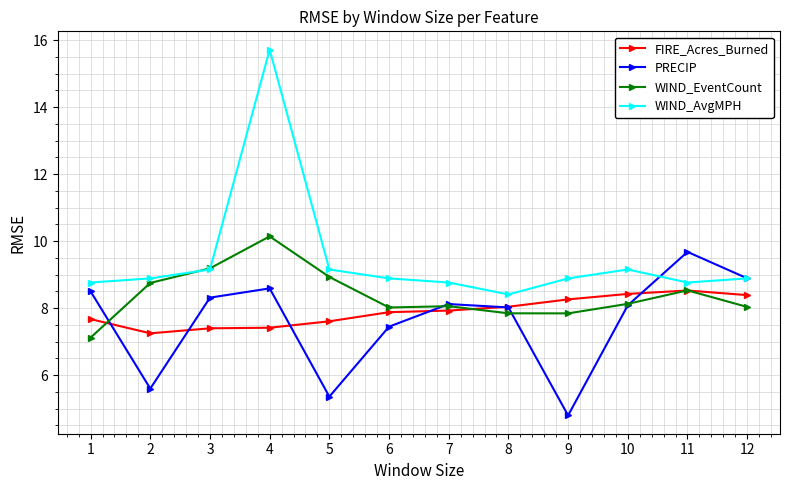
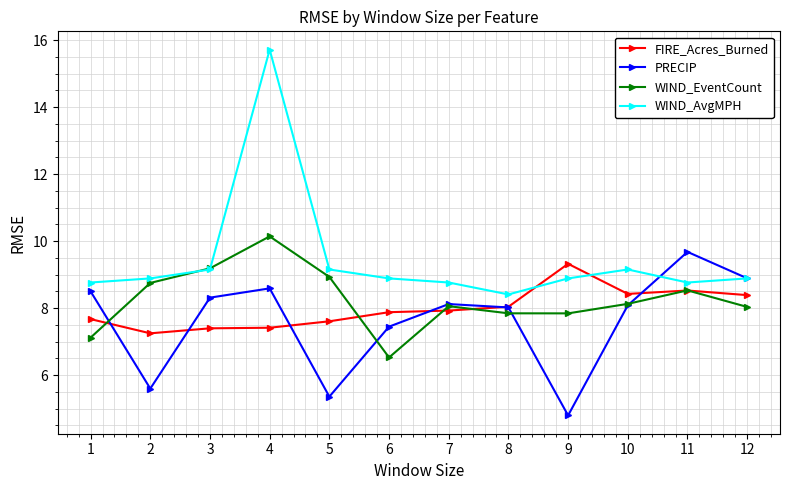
  {
    "FIRE_Acres_Burned": {
      "1": 7.7,
      "2": 7.2,
      "3": 7.4,
      "4": 7.4,
      "5": 7.6,
      "6": 7.9,
      "7": 7.9,
-     "9": 8.3,
+     "9": 9.3,
      "10": 8.4,
      "12": 8.4
    },
    "PRECIP": {
      "1": 8.5,
      "2": 5.6,
      "3": 8.3,
      "4": 8.6,
      "5": 5.4,
      "6": 7.4,
      "9": 4.8,
      "11": 9.7
    },
    "WIND_EventCount": {
      "1": 7.1,
      "2": 8.8,
      "4": 10.1,
      "5": 8.9,
-     "6": 8.0,
+     "6": 6.5,
      "8": 7.8,
      "9": 7.8,
      "12": 8.0
    },
    "WIND_AvgMPH": {
      "1": 8.8,
      "2": 8.9,
      "4": 15.7,
      "5": 9.2,
      "6": 8.9,
      "7": 8.8,
      "8": 8.4,
      "9": 8.9,
      "10": 9.2,
      "11": 8.8
    }
  }
